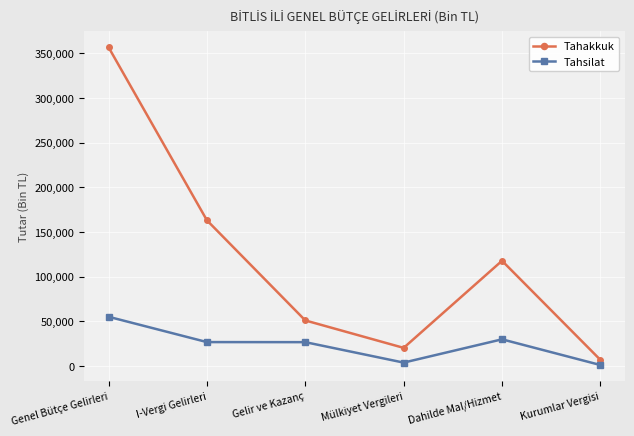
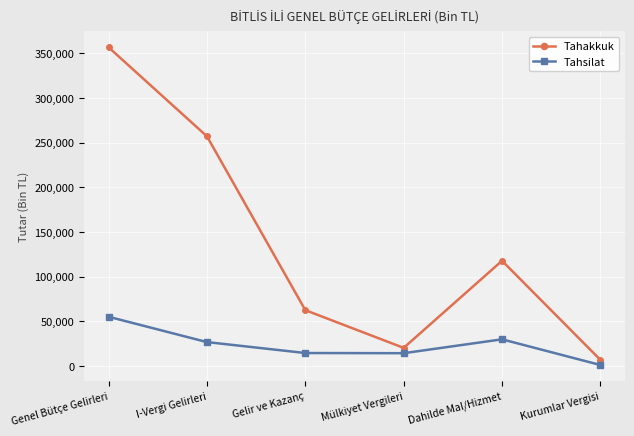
  {
    "Tahakkuk": {
      "Genel Bütçe Gelirleri": "360,000",
-     "I-Vergi Gelirleri": "160,000",
-     "Gelir ve Kazanç": "50,000",
+     "I-Vergi Gelirleri": "260,000",
+     "Gelir ve Kazanç": "60,000",
      "Mülkiyet Vergileri": "20,000",
      "Dahilde Mal/Hizmet": "120,000",
      "Kurumlar Vergisi": "10,000"
    },
    "Tahsilat": {
      "Genel Bütçe Gelirleri": "60,000",
      "I-Vergi Gelirleri": "30,000",
-     "Gelir ve Kazanç": "30,000",
-     "Mülkiyet Vergileri": "0",
+     "Gelir ve Kazanç": "10,000",
+     "Mülkiyet Vergileri": "10,000",
      "Dahilde Mal/Hizmet": "30,000",
      "Kurumlar Vergisi": "0"
    }
  }
